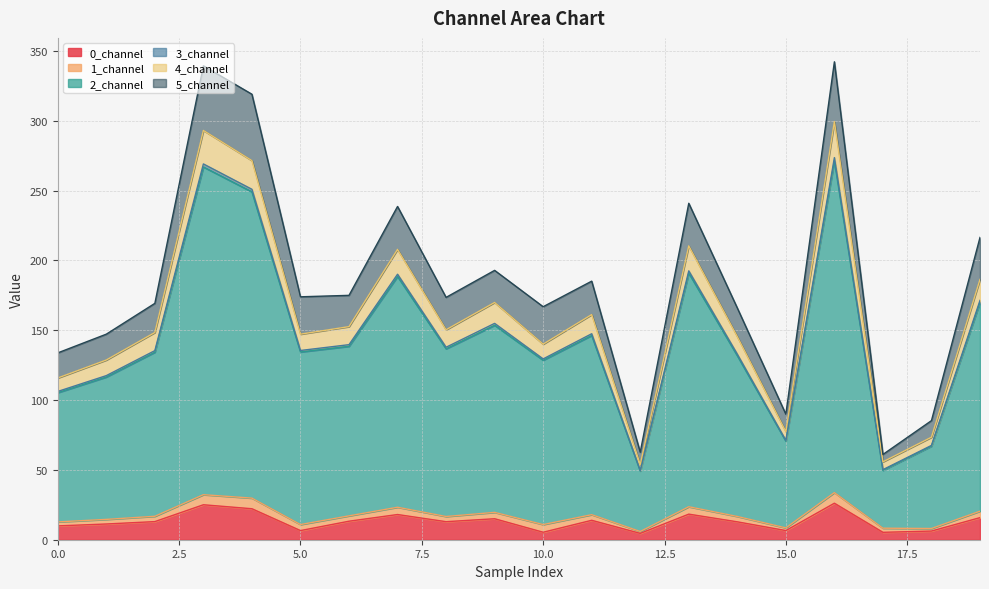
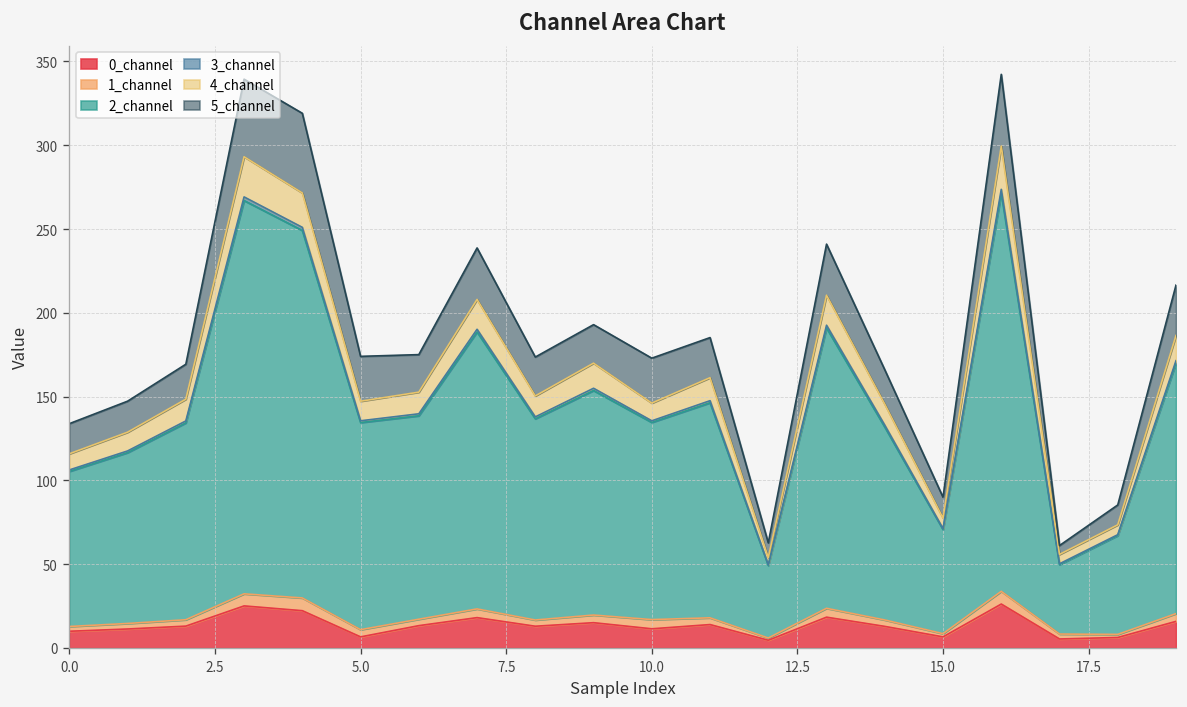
  {
    "0_channel": {
      "5.0": 7,
-     "10.0": 5,
+     "10.0": 11,
      "15.0": 7
    }
  }
